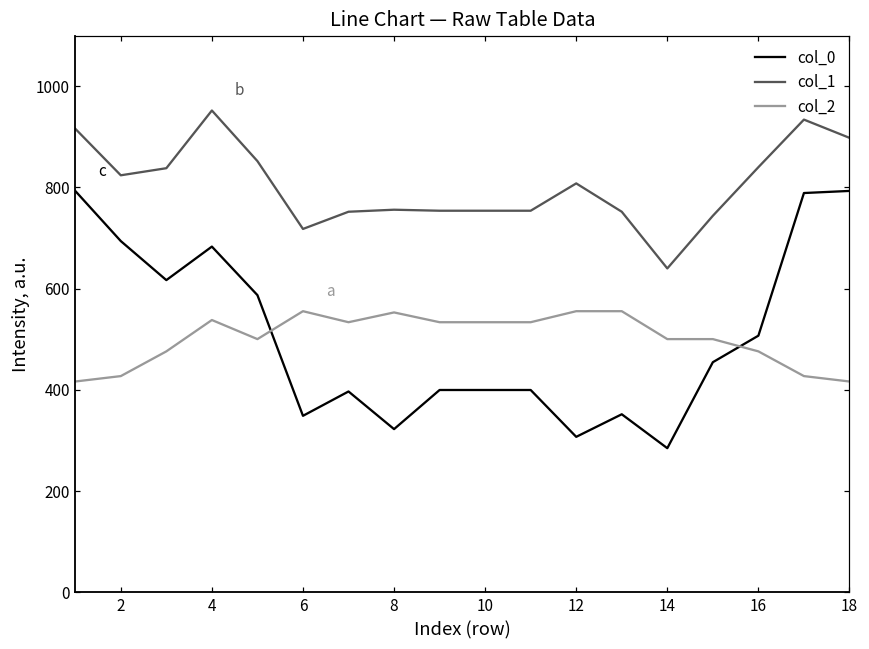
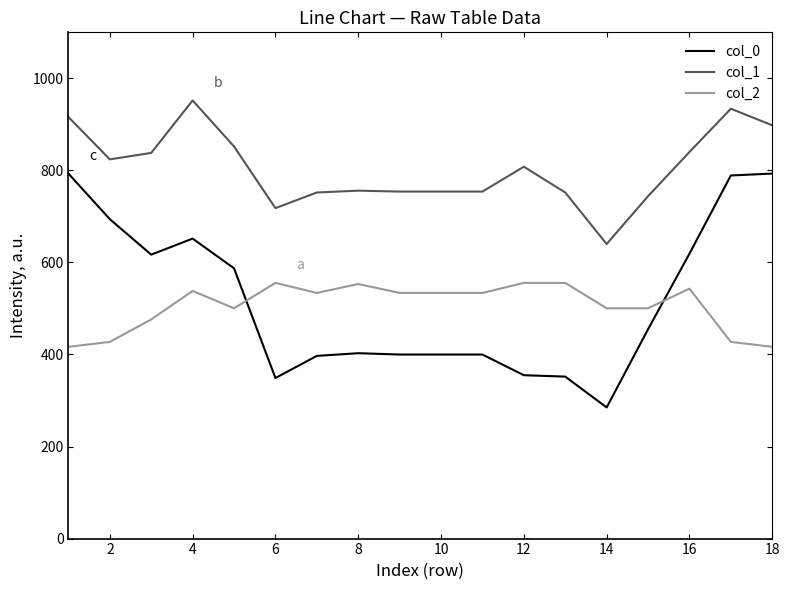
  {
    "col_0": {
      "2": 690,
-     "4": 680,
+     "4": 650,
      "6": 350,
-     "8": 320,
+     "8": 400,
      "10": 400,
-     "12": 310,
+     "12": 350,
      "14": 280,
-     "16": 510,
+     "16": 620,
      "18": 790
    },
    "col_1": {
      "2": 820,
      "4": 950,
      "6": 720,
      "8": 760,
      "10": 750,
      "12": 810,
      "14": 640,
      "16": 840,
      "18": 900
    },
    "col_2": {
      "2": 430,
      "4": 540,
      "6": 560,
      "8": 550,
      "10": 530,
      "12": 560,
      "14": 500,
-     "16": 480,
+     "16": 540,
      "18": 420
    }
  }
